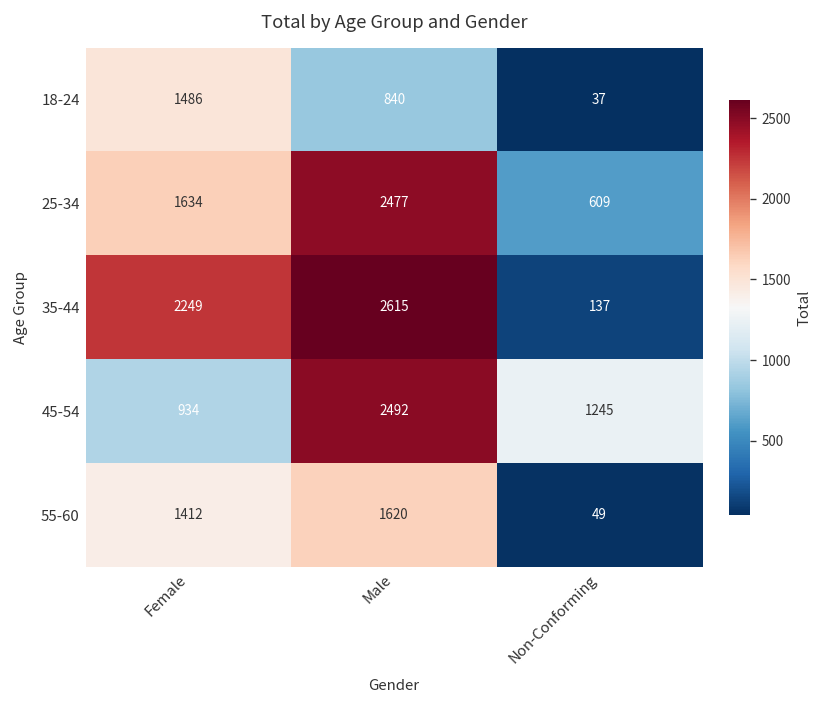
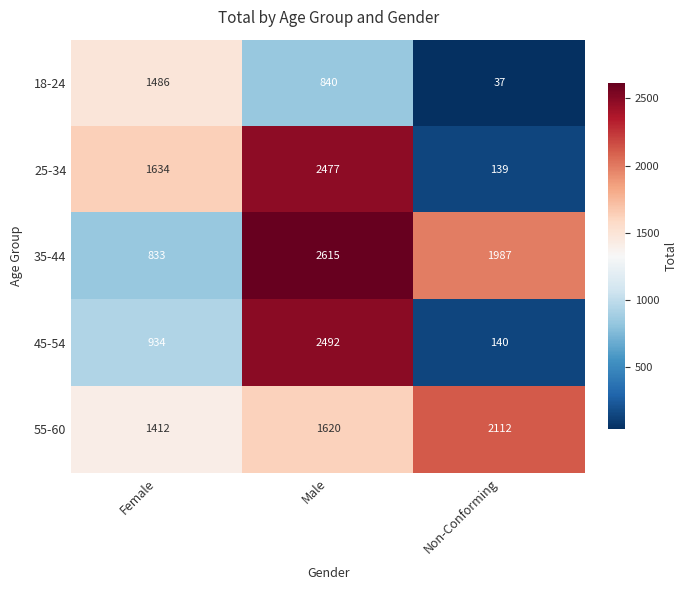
  {
    "18-24": {
      "Female": 1486,
      "Male": 840,
      "Non-Conforming": 37
    },
    "25-34": {
      "Female": 1634,
      "Male": 2477,
-     "Non-Conforming": 609
+     "Non-Conforming": 139
    },
    "35-44": {
-     "Female": 2249,
+     "Female": 833,
      "Male": 2615,
-     "Non-Conforming": 137
+     "Non-Conforming": 1987
    },
    "45-54": {
      "Female": 934,
      "Male": 2492,
-     "Non-Conforming": 1245
+     "Non-Conforming": 140
    },
    "55-60": {
      "Female": 1412,
      "Male": 1620,
-     "Non-Conforming": 49
+     "Non-Conforming": 2112
    }
  }
